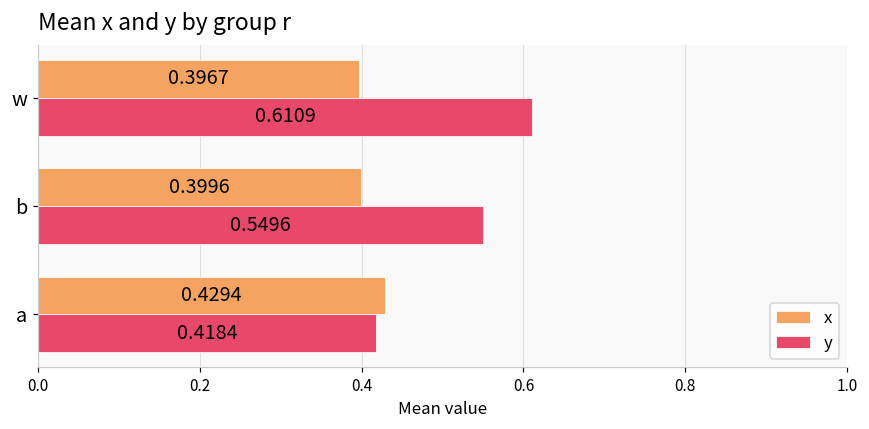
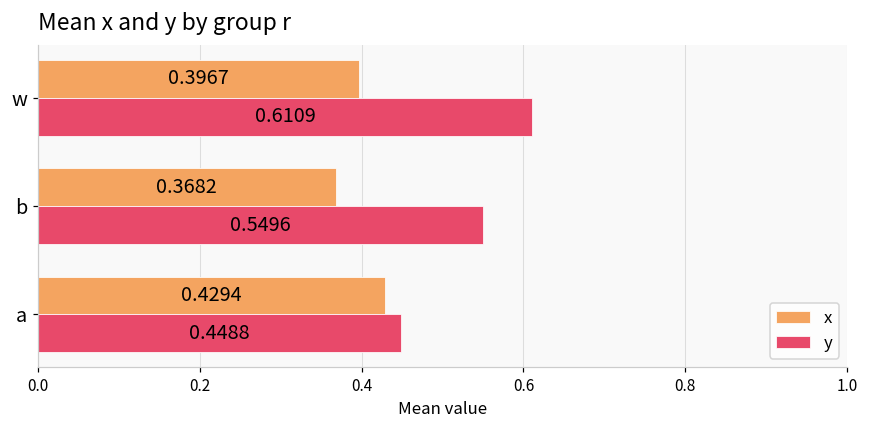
  {
    "x": {
      "w": 0.3967,
-     "b": 0.3996,
+     "b": 0.3682,
      "a": 0.4294
    },
    "y": {
      "w": 0.6109,
      "b": 0.5496,
-     "a": 0.4184
+     "a": 0.4488
    }
  }
